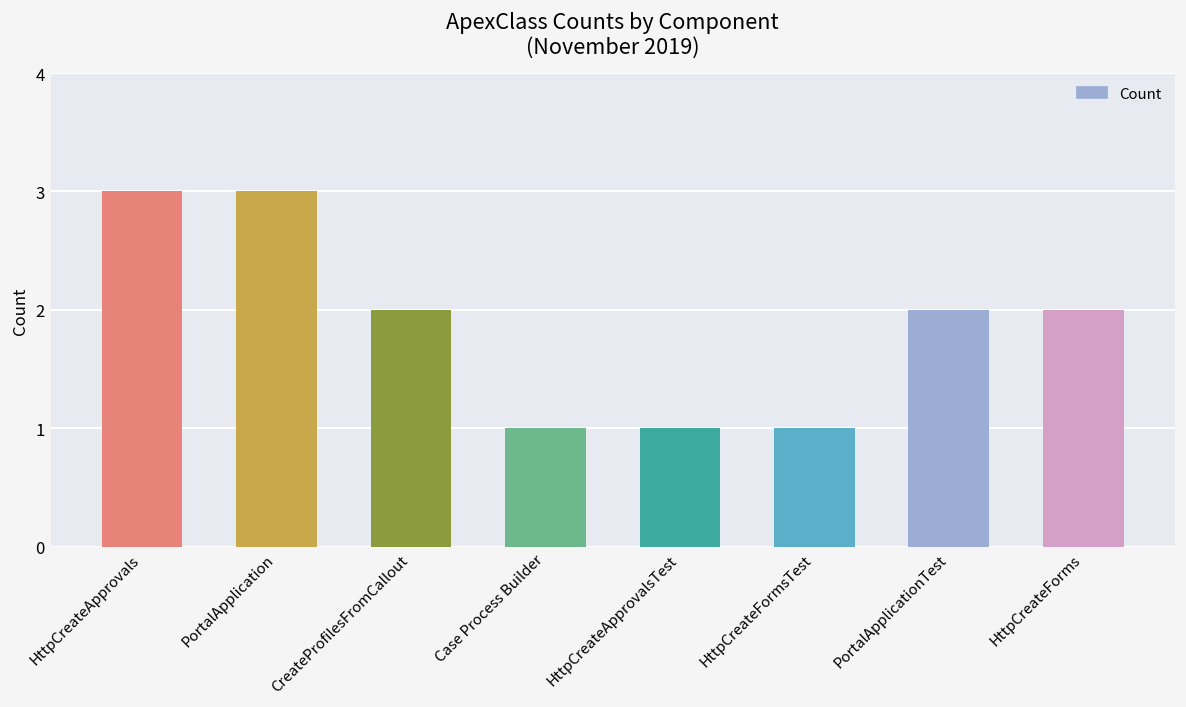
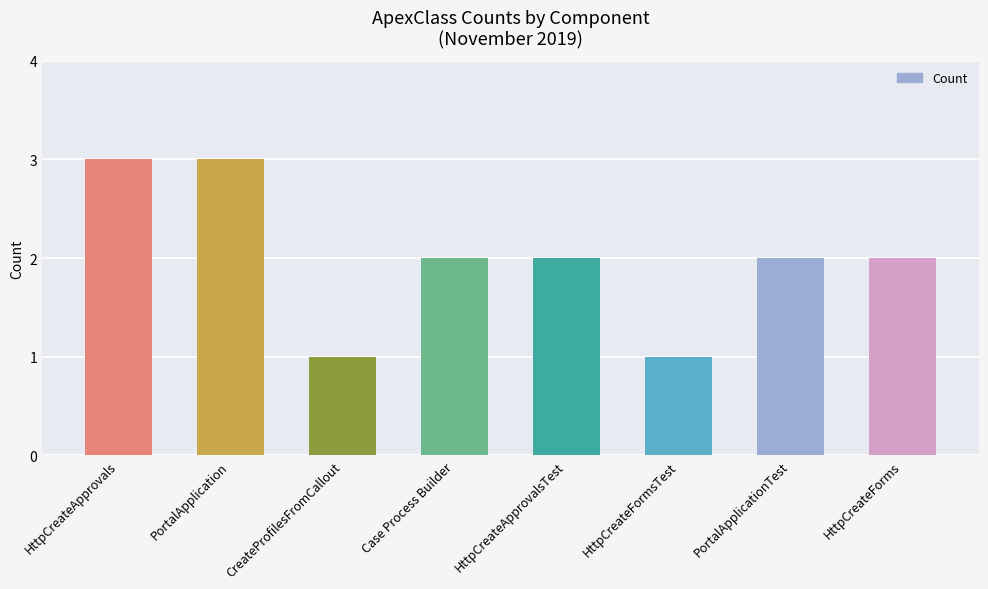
  {
    "HttpCreateApprovals": 3,
    "PortalApplication": 3,
-   "CreateProfilesFromCallout": 2,
-   "Case Process Builder": 1,
-   "HttpCreateApprovalsTest": 1,
+   "CreateProfilesFromCallout": 1,
+   "Case Process Builder": 2,
+   "HttpCreateApprovalsTest": 2,
    "HttpCreateFormsTest": 1,
    "PortalApplicationTest": 2,
    "HttpCreateForms": 2
  }
